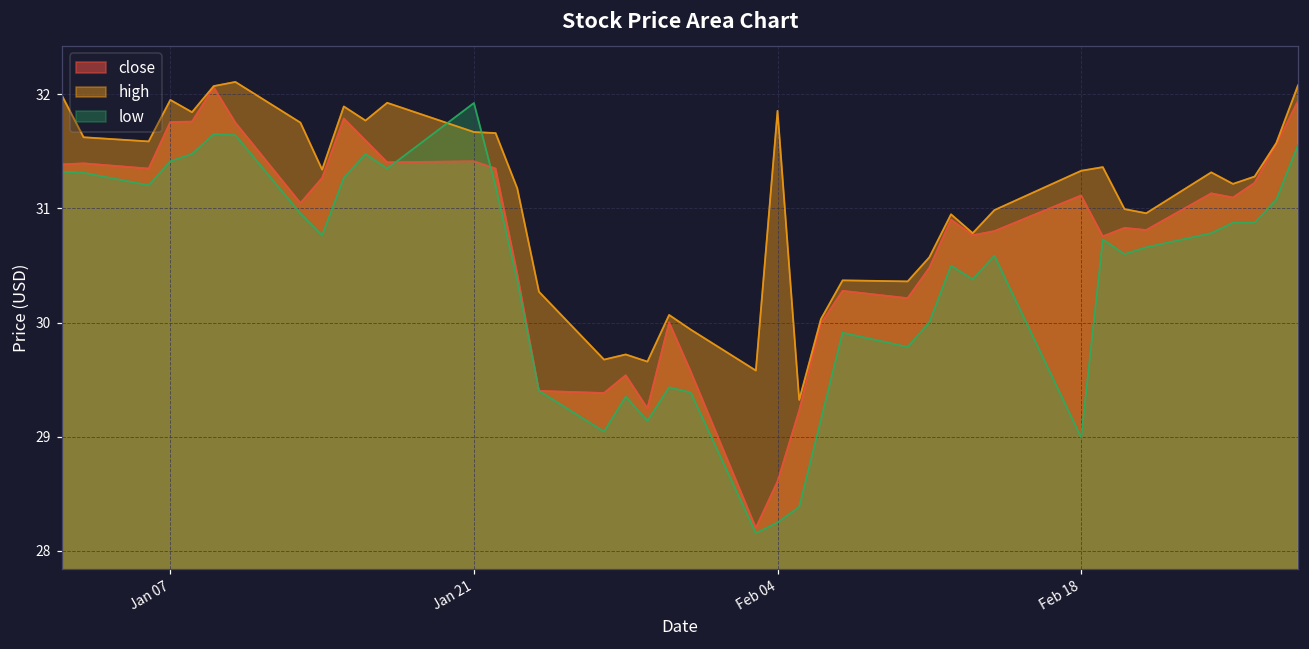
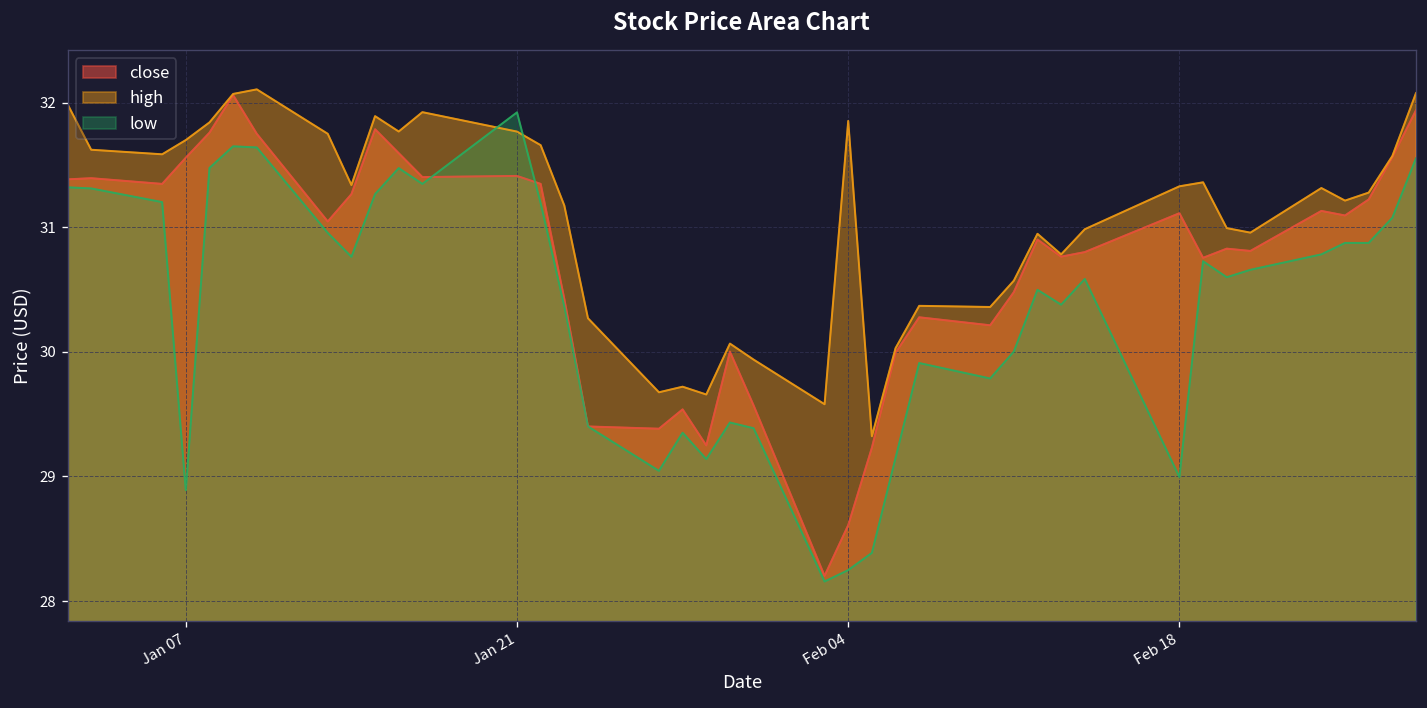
  {
    "close": {
-     "Jan 07": 31.76,
+     "Jan 07": 31.56,
      "Jan 21": 31.41,
      "Feb 04": 28.61,
      "Feb 18": 31.11
    },
    "high": {
-     "Jan 07": 31.95,
-     "Jan 21": 31.67,
+     "Jan 07": 31.70,
+     "Jan 21": 31.77,
      "Feb 04": 31.85,
      "Feb 18": 31.33
    },
    "low": {
-     "Jan 07": 31.41,
+     "Jan 07": 28.89,
      "Jan 21": 31.92,
      "Feb 04": 28.25,
      "Feb 18": 29.00
    }
  }
